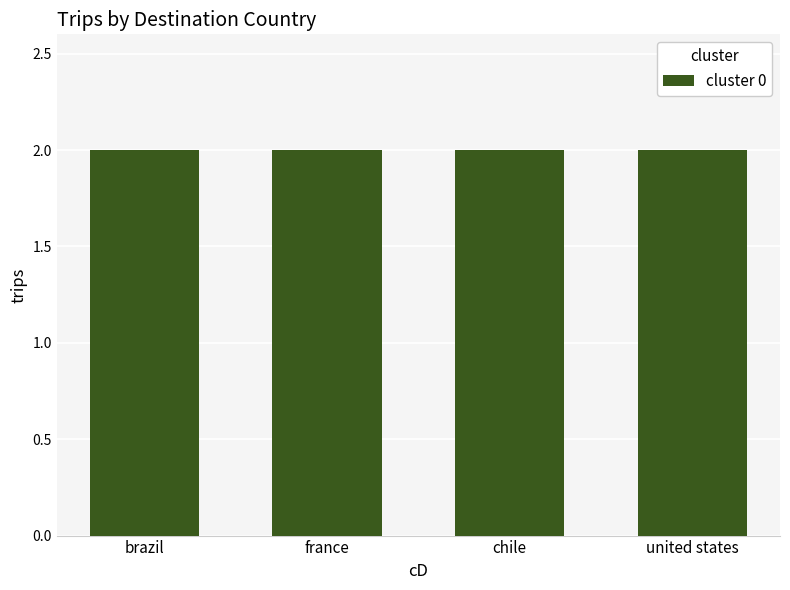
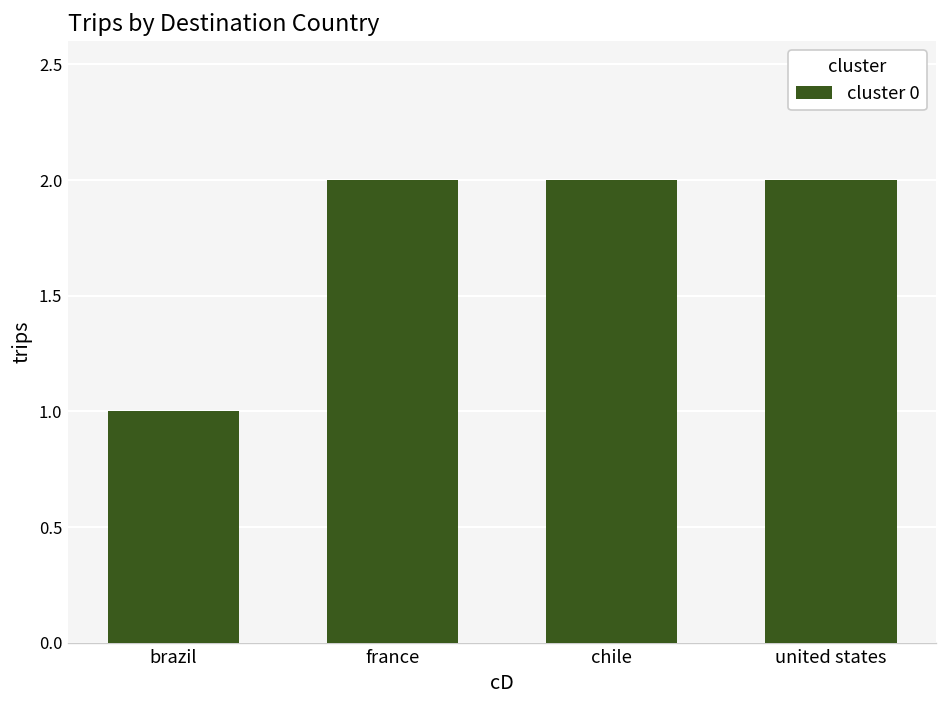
  {
-   "brazil": 2,
+   "brazil": 1,
    "france": 2,
    "chile": 2,
    "united states": 2
  }
